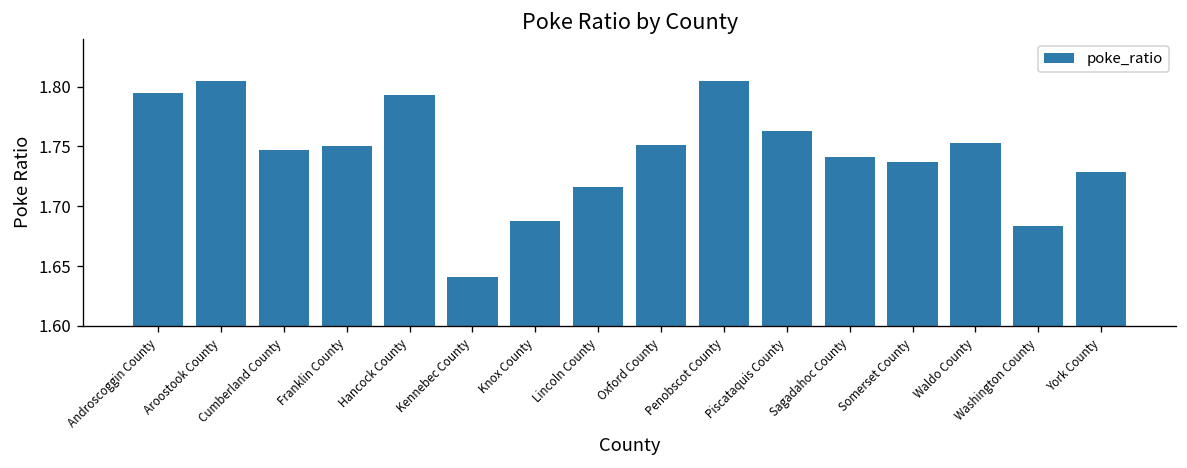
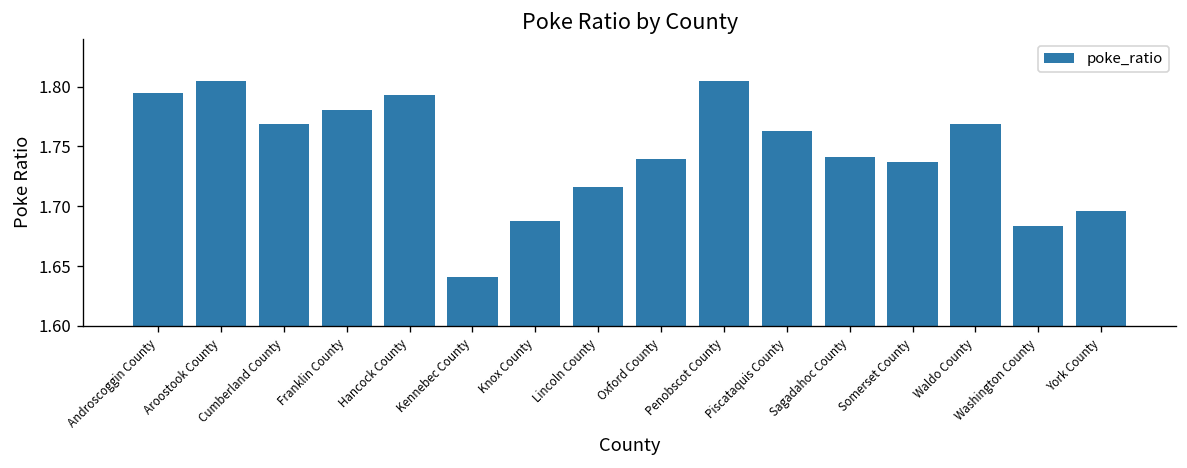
  {
    "Androscoggin County": 1.79,
    "Aroostook County": 1.80,
-   "Cumberland County": 1.75,
-   "Franklin County": 1.75,
+   "Cumberland County": 1.77,
+   "Franklin County": 1.78,
    "Hancock County": 1.79,
    "Kennebec County": 1.64,
    "Knox County": 1.69,
    "Lincoln County": 1.72,
-   "Oxford County": 1.75,
+   "Oxford County": 1.74,
    "Penobscot County": 1.80,
    "Piscataquis County": 1.76,
    "Sagadahoc County": 1.74,
    "Somerset County": 1.74,
-   "Waldo County": 1.75,
+   "Waldo County": 1.77,
    "Washington County": 1.68,
-   "York County": 1.73
+   "York County": 1.70
  }
